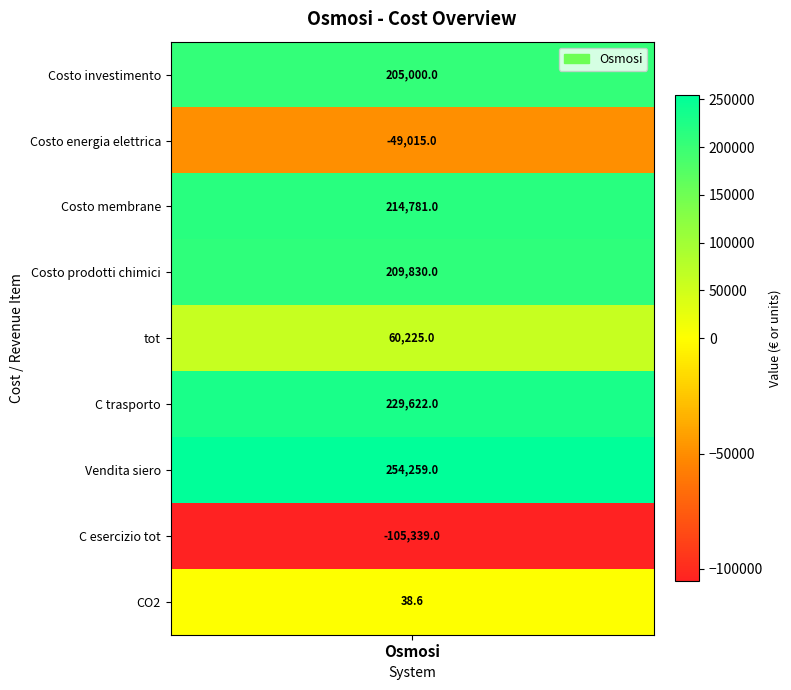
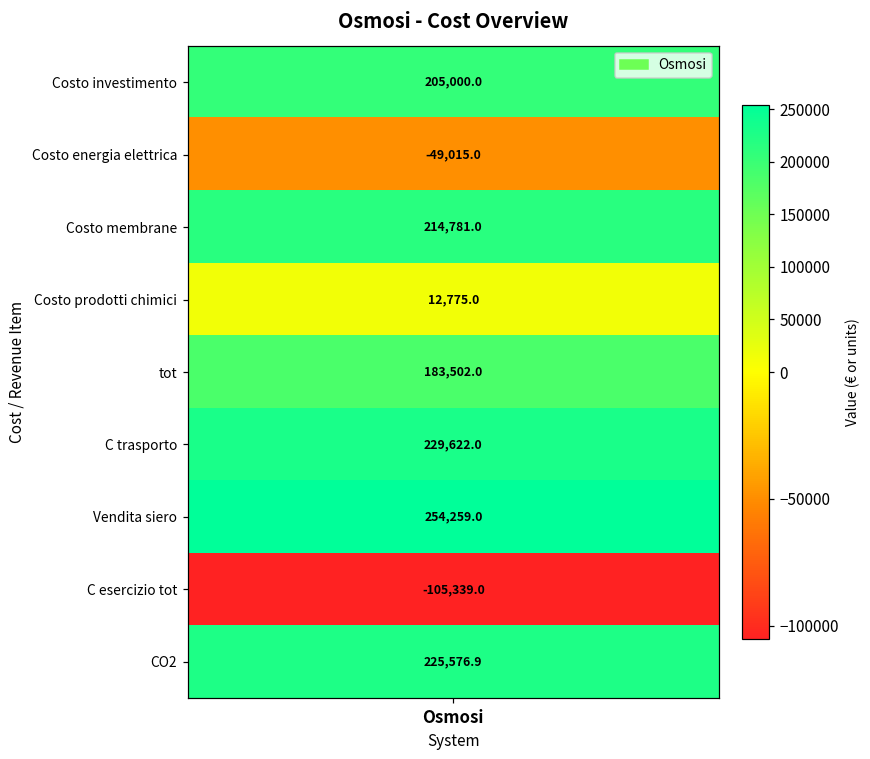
  {
    "Costo investimento": {
      "Osmosi": "205,000.0"
    },
    "Costo energia elettrica": {
      "Osmosi": "-49,015.0"
    },
    "Costo membrane": {
      "Osmosi": "214,781.0"
    },
    "Costo prodotti chimici": {
-     "Osmosi": "209,830.0"
+     "Osmosi": "12,775.0"
    },
    "tot": {
-     "Osmosi": "60,225.0"
+     "Osmosi": "183,502.0"
    },
    "C trasporto": {
      "Osmosi": "229,622.0"
    },
    "Vendita siero": {
      "Osmosi": "254,259.0"
    },
    "C esercizio tot": {
      "Osmosi": "-105,339.0"
    },
    "CO2": {
-     "Osmosi": "38.6"
+     "Osmosi": "225,576.9"
    }
  }
